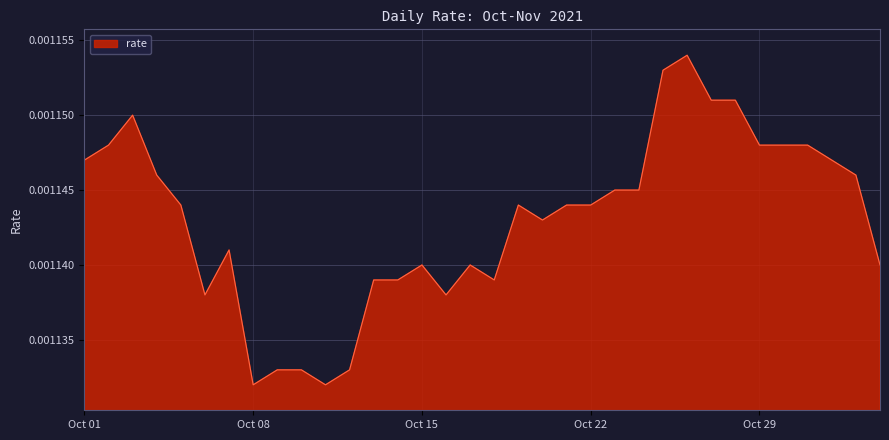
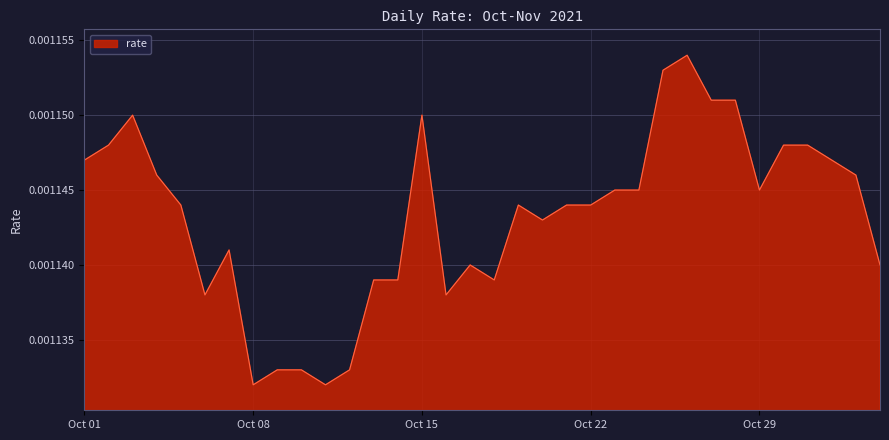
  {
    "Oct 01": 0.001147,
    "Oct 08": 0.001132,
-   "Oct 15": 0.00114,
+   "Oct 15": 0.00115,
    "Oct 22": 0.001144,
-   "Oct 29": 0.001148
+   "Oct 29": 0.001145
  }
